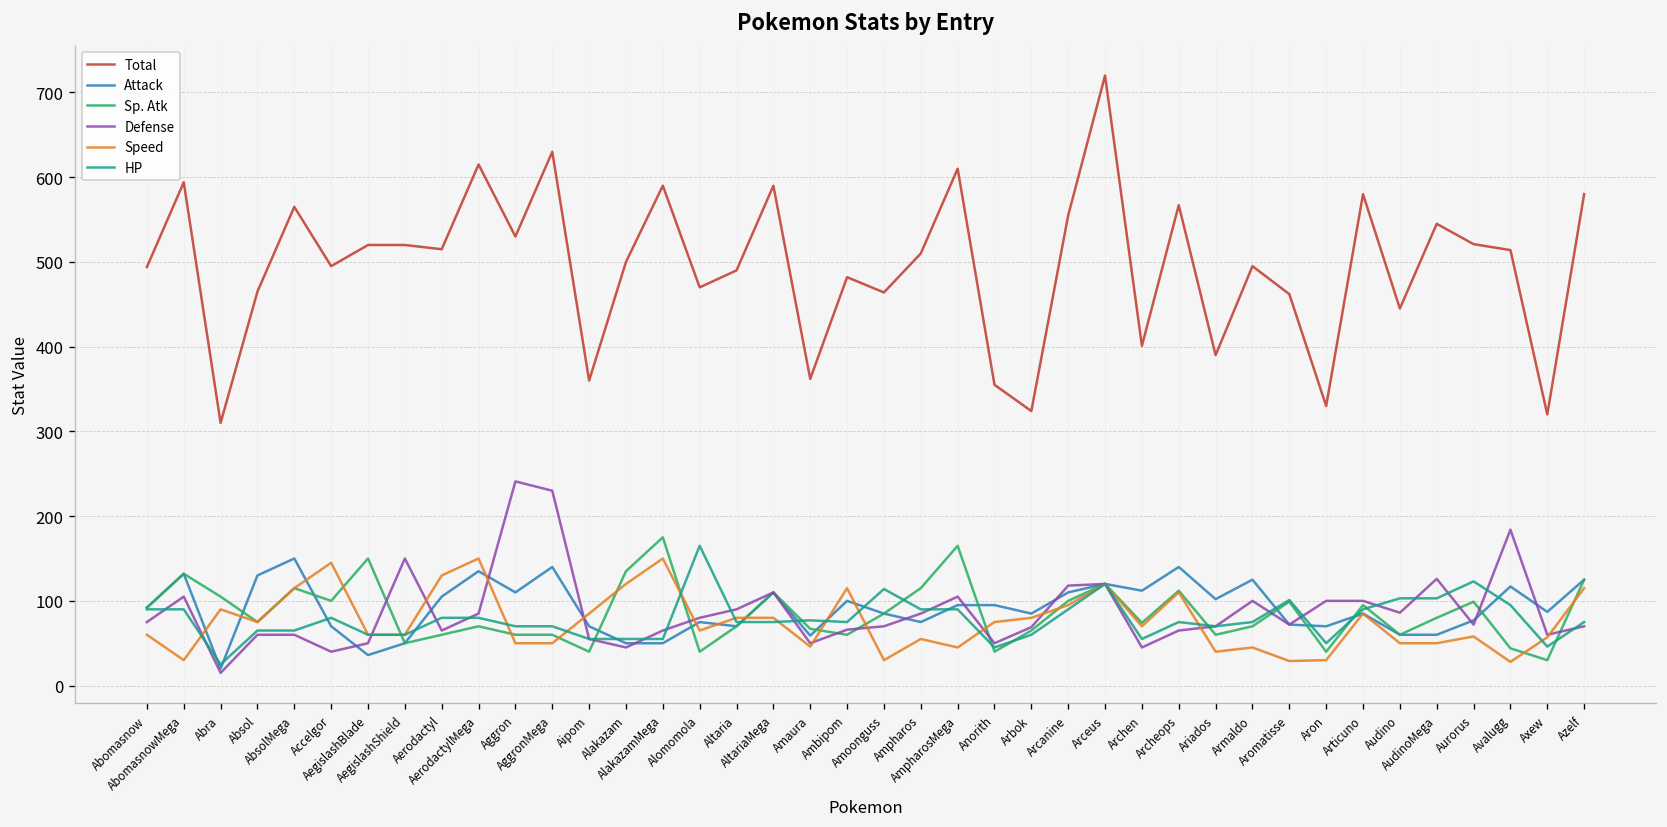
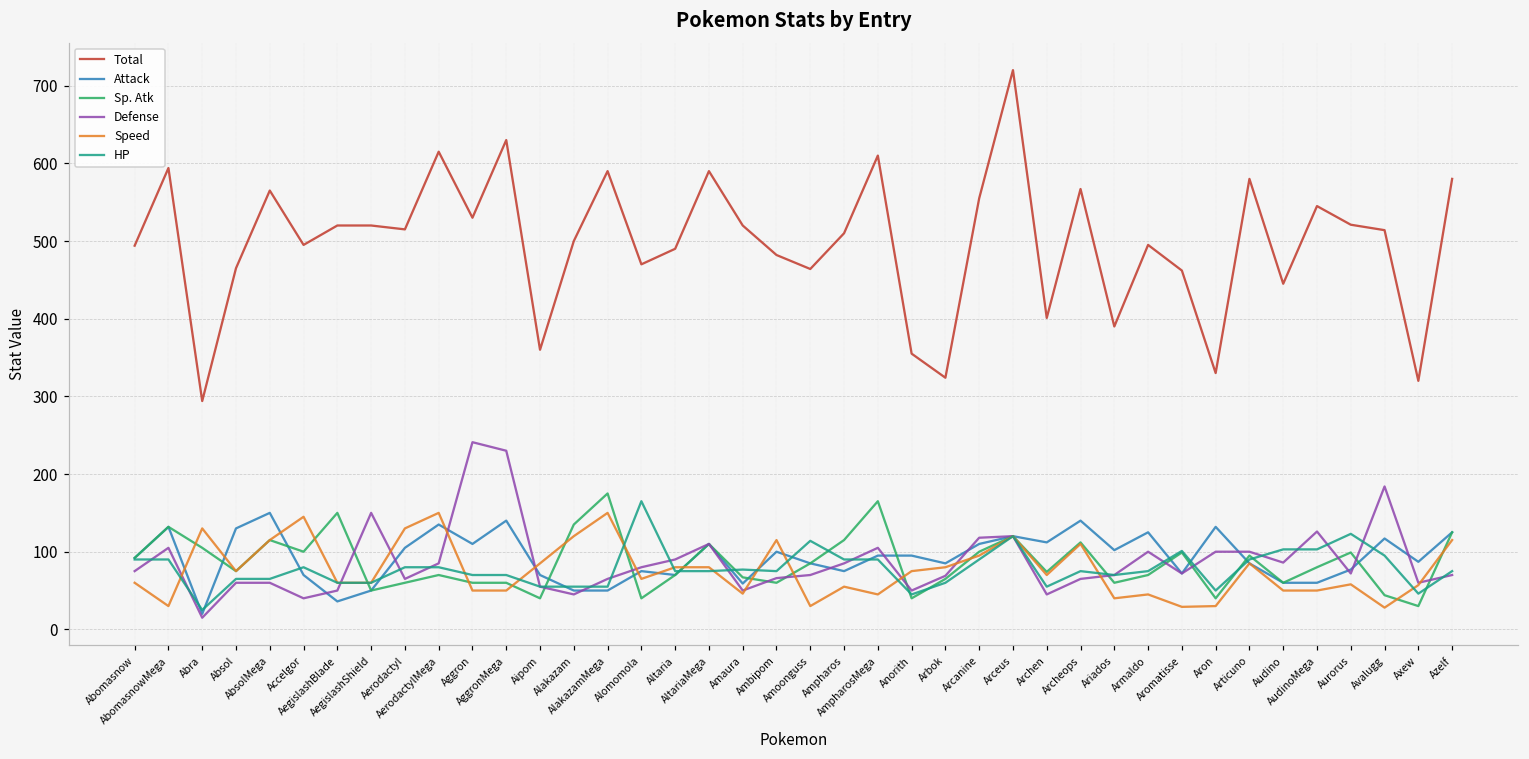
  {
    "Total": {
      "Abomasnow": 490,
      "AbomasnowMega": 590,
-     "Abra": 310,
+     "Abra": 290,
      "Absol": 470,
      "AbsolMega": 570,
      "Accelgor": 500,
      "AegislashBlade": 520,
      "AegislashShield": 520,
      "Aerodactyl": 520,
      "AerodactylMega": 620,
      "Aggron": 530,
      "AggronMega": 630,
      "Aipom": 360,
      "Alakazam": 500,
      "AlakazamMega": 590,
      "Alomomola": 470,
      "Altaria": 490,
      "AltariaMega": 590,
-     "Amaura": 360,
+     "Amaura": 520,
      "Ambipom": 480,
      "Amoonguss": 460,
      "Ampharos": 510,
      "AmpharosMega": 610,
      "Anorith": 360,
      "Arbok": 320,
      "Arcanine": 560,
      "Arceus": 720,
      "Archen": 400,
      "Archeops": 570,
      "Ariados": 390,
      "Armaldo": 500,
      "Aromatisse": 460,
      "Aron": 330,
      "Articuno": 580,
      "Audino": 450,
      "AudinoMega": 550,
      "Aurorus": 520,
      "Avalugg": 510,
      "Axew": 320,
      "Azelf": 580
    },
    "Attack": {
      "Abra": 20,
      "Absol": 130,
      "AbsolMega": 150,
      "Accelgor": 70,
      "AegislashBlade": 40,
      "Aerodactyl": 110,
      "AerodactylMega": 140,
      "Aggron": 110,
      "AggronMega": 140,
      "Aipom": 70,
      "Alakazam": 50,
      "AlakazamMega": 50,
      "Alomomola": 80,
      "Amaura": 60,
      "Ambipom": 100,
      "Ampharos": 80,
      "AmpharosMega": 100,
      "Anorith": 100,
      "Arbok": 90,
      "Arcanine": 110,
      "Archen": 110,
      "Archeops": 140,
      "Ariados": 100,
      "Armaldo": 130,
-     "Aron": 70,
+     "Aron": 130,
      "AudinoMega": 60,
      "Aurorus": 80,
      "Avalugg": 120,
      "Axew": 90
    },
    "Defense": {
      "Abomasnow": 80,
      "AbomasnowMega": 110,
      "Abra": 20,
      "Absol": 60,
      "AbsolMega": 60,
      "Accelgor": 40,
      "AegislashBlade": 50,
      "AegislashShield": 150,
      "Aerodactyl": 70,
      "AerodactylMega": 90,
      "Aggron": 240,
      "AggronMega": 230,
      "Alakazam": 50,
      "AlakazamMega": 70,
      "Alomomola": 80,
      "Altaria": 90,
      "Amaura": 50,
      "Ambipom": 70,
      "Amoonguss": 70,
      "Ampharos": 90,
      "AmpharosMega": 110,
      "Anorith": 50,
      "Arbok": 70,
      "Arcanine": 120,
      "Archen": 50,
      "Archeops": 70,
      "Armaldo": 100,
      "Aron": 100,
      "Articuno": 100,
      "Audino": 90,
      "AudinoMega": 130,
      "Aurorus": 70,
      "Avalugg": 180,
      "Azelf": 70
    },
    "Speed": {
      "Abomasnow": 60,
      "AbomasnowMega": 30,
-     "Abra": 90,
+     "Abra": 130,
      "Accelgor": 150,
      "Aerodactyl": 130,
      "AerodactylMega": 150,
      "Aggron": 50,
      "AggronMega": 50,
      "Aipom": 90,
      "Alakazam": 120,
      "AlakazamMega": 150,
      "Alomomola": 70,
      "Altaria": 80,
      "AltariaMega": 80,
      "Amaura": 50,
      "Ambipom": 120,
      "Amoonguss": 30,
      "Ampharos": 60,
      "AmpharosMega": 50,
      "Anorith": 80,
      "Arbok": 80,
      "Arcanine": 100,
      "Archen": 70,
      "Ariados": 40,
      "Armaldo": 50,
      "Aromatisse": 30,
      "Aron": 30,
      "Audino": 50,
      "AudinoMega": 50,
      "Aurorus": 60,
      "Avalugg": 30,
      "Azelf": 120
    }
  }
